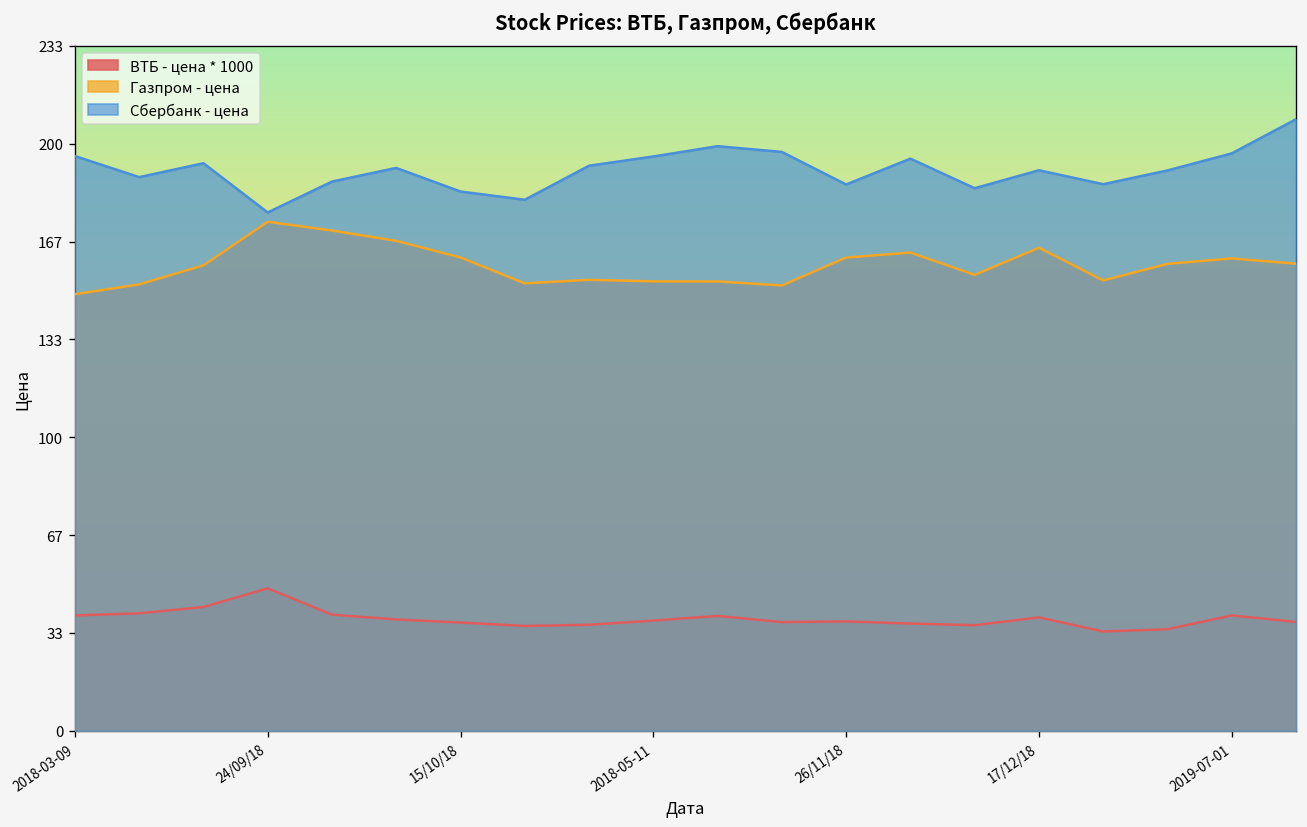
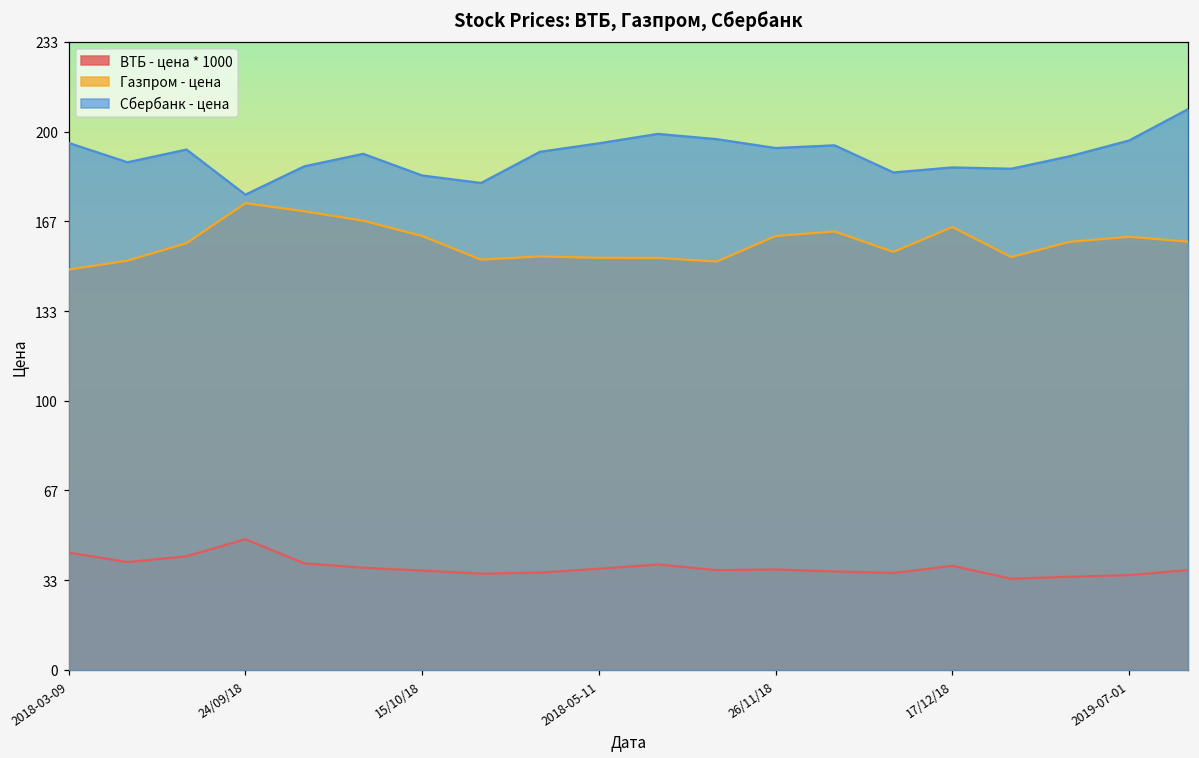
  {
    "ВТБ - цена * 1000": {
-     "2018-03-09": 39,
+     "2018-03-09": 44,
      "24/09/18": 49,
      "15/10/18": 37,
      "2018-05-11": 38,
      "26/11/18": 37,
      "17/12/18": 39,
-     "2019-07-01": 39
+     "2019-07-01": 35
    },
    "Газпром - цена": {
      "2018-03-09": 149,
      "24/09/18": 173,
      "15/10/18": 161,
      "2018-05-11": 153,
      "26/11/18": 161,
      "17/12/18": 165,
      "2019-07-01": 161
    },
    "Сбербанк - цена": {
      "2018-03-09": 196,
      "24/09/18": 177,
      "15/10/18": 184,
      "2018-05-11": 196,
-     "26/11/18": 186,
-     "17/12/18": 191,
+     "26/11/18": 194,
+     "17/12/18": 187,
      "2019-07-01": 197
    }
  }
